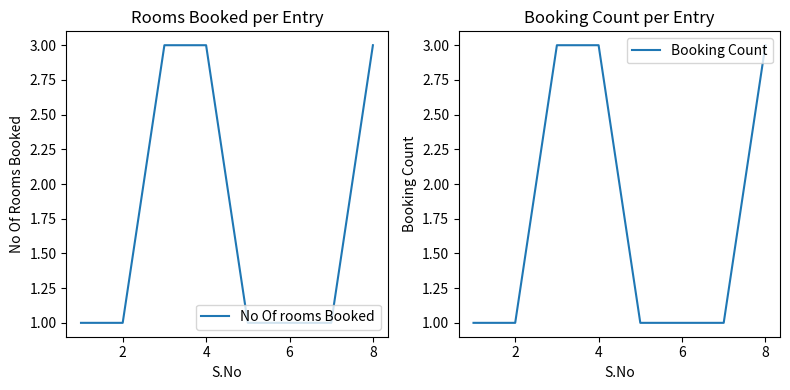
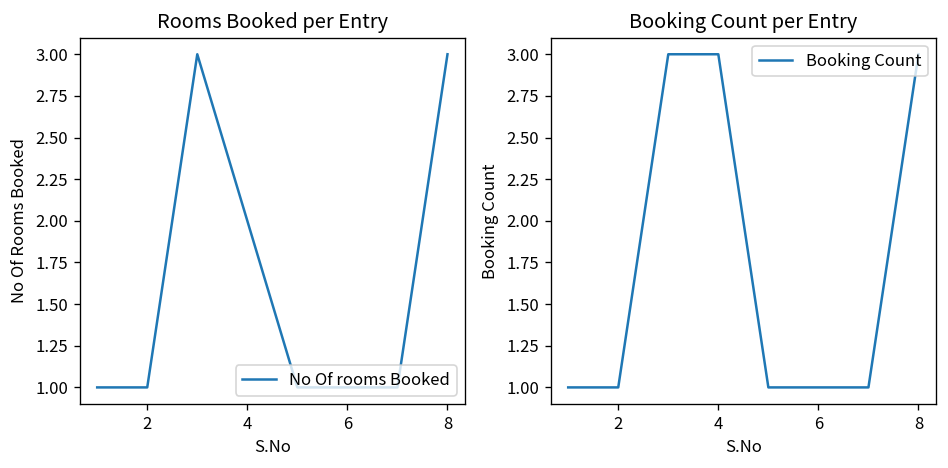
  {
    "Rooms Booked per Entry": {
      "2": 1,
-     "4": 3,
+     "4": 2,
      "8": 3
    },
    "Booking Count per Entry": {
      "2": 1.00,
      "4": 3.00,
      "6": 1.00
    }
  }
